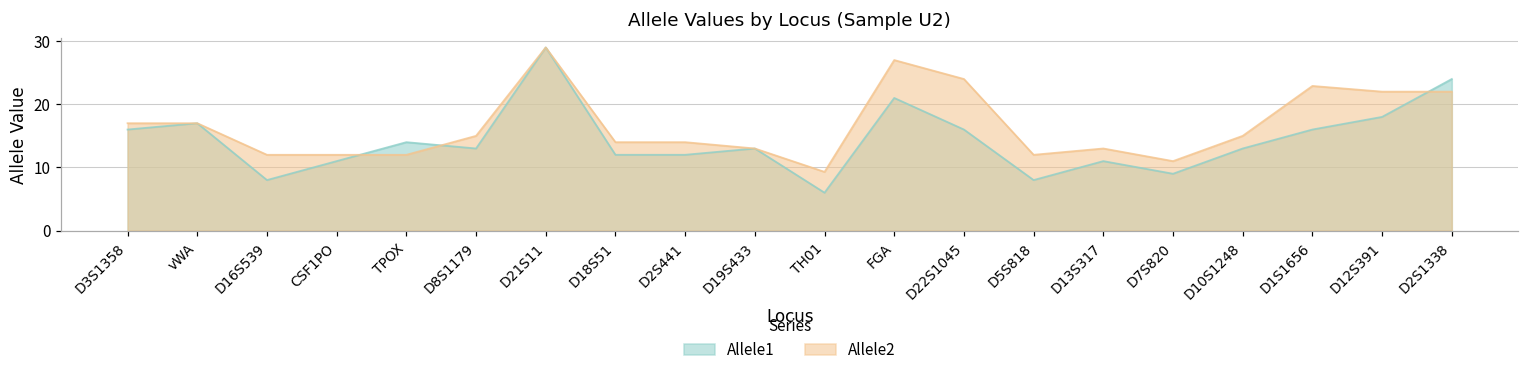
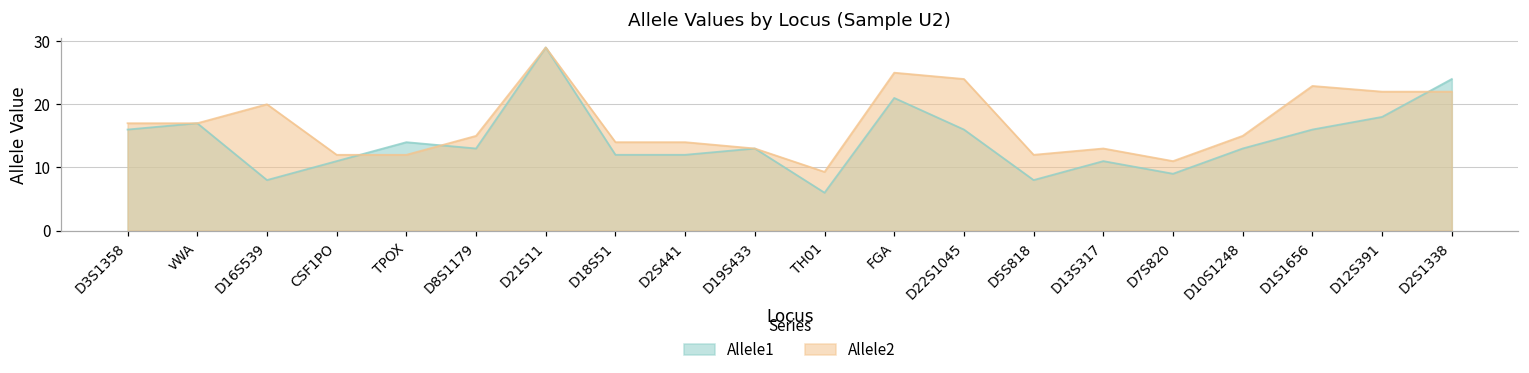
  {
    "Allele1": {
      "D3S1358": 16,
      "D16S539": 8,
      "CSF1PO": 11,
      "TPOX": 14,
      "D8S1179": 13,
      "D18S51": 12,
      "D2S441": 12,
      "TH01": 6,
      "FGA": 21,
      "D22S1045": 16,
      "D5S818": 8,
      "D13S317": 11,
      "D7S820": 9,
      "D10S1248": 13,
      "D1S1656": 16,
      "D12S391": 18,
      "D2S1338": 24
    },
    "Allele2": {
      "D3S1358": 17,
-     "D16S539": 12,
+     "D16S539": 20,
      "CSF1PO": 12,
      "TPOX": 12,
      "D8S1179": 15,
      "D18S51": 14,
      "D2S441": 14,
      "TH01": 9,
-     "FGA": 27,
+     "FGA": 25,
      "D22S1045": 24,
      "D5S818": 12,
      "D13S317": 13,
      "D7S820": 11,
      "D10S1248": 15,
      "D1S1656": 23,
      "D12S391": 22,
      "D2S1338": 22
    }
  }
